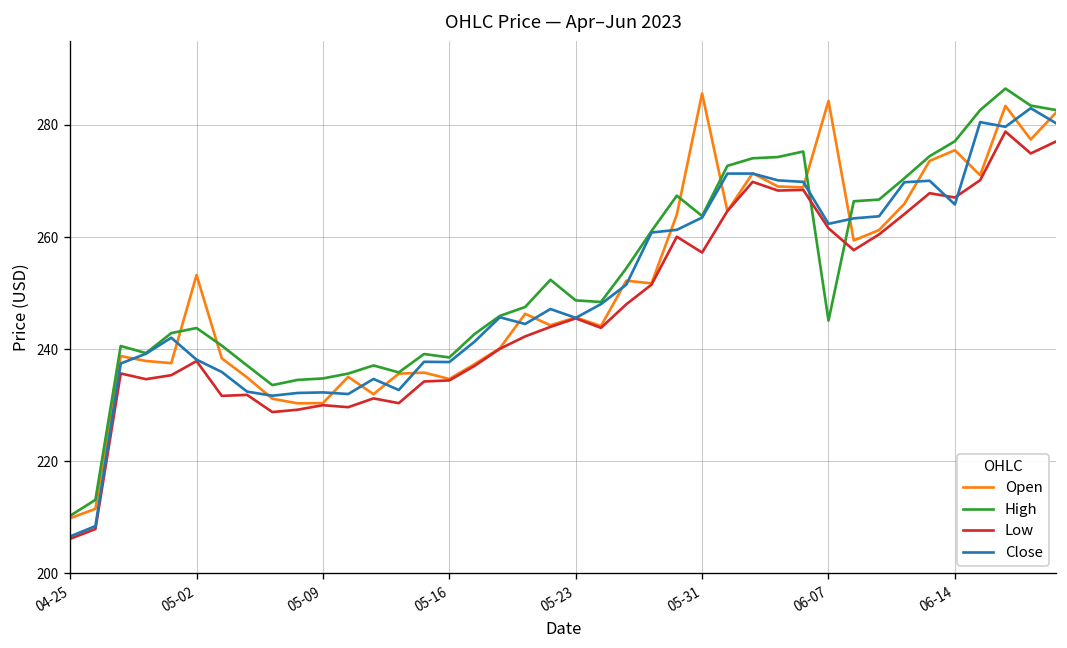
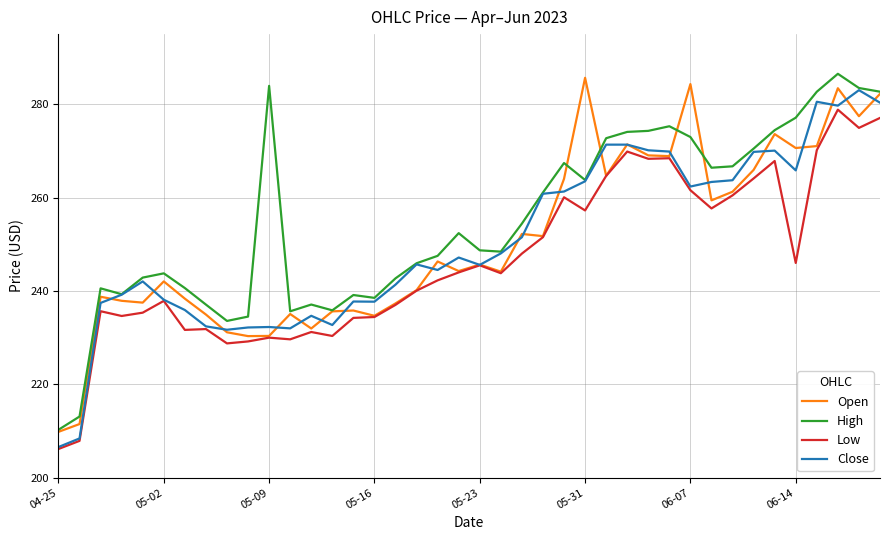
  {
    "Open": {
-     "05-02": 253,
+     "05-02": 242,
      "05-31": 286,
      "06-07": 284,
-     "06-14": 276
+     "06-14": 271
    },
    "High": {
      "05-02": 244,
-     "05-09": 235,
+     "05-09": 284,
      "05-16": 239,
      "05-23": 249,
-     "06-07": 245,
+     "06-07": 273,
      "06-14": 277
    },
    "Low": {
      "05-31": 257,
      "06-07": 262,
-     "06-14": 267
+     "06-14": 246
    },
    "Close": {
      "05-09": 232,
      "05-16": 238,
      "06-07": 262,
      "06-14": 266
    }
  }
